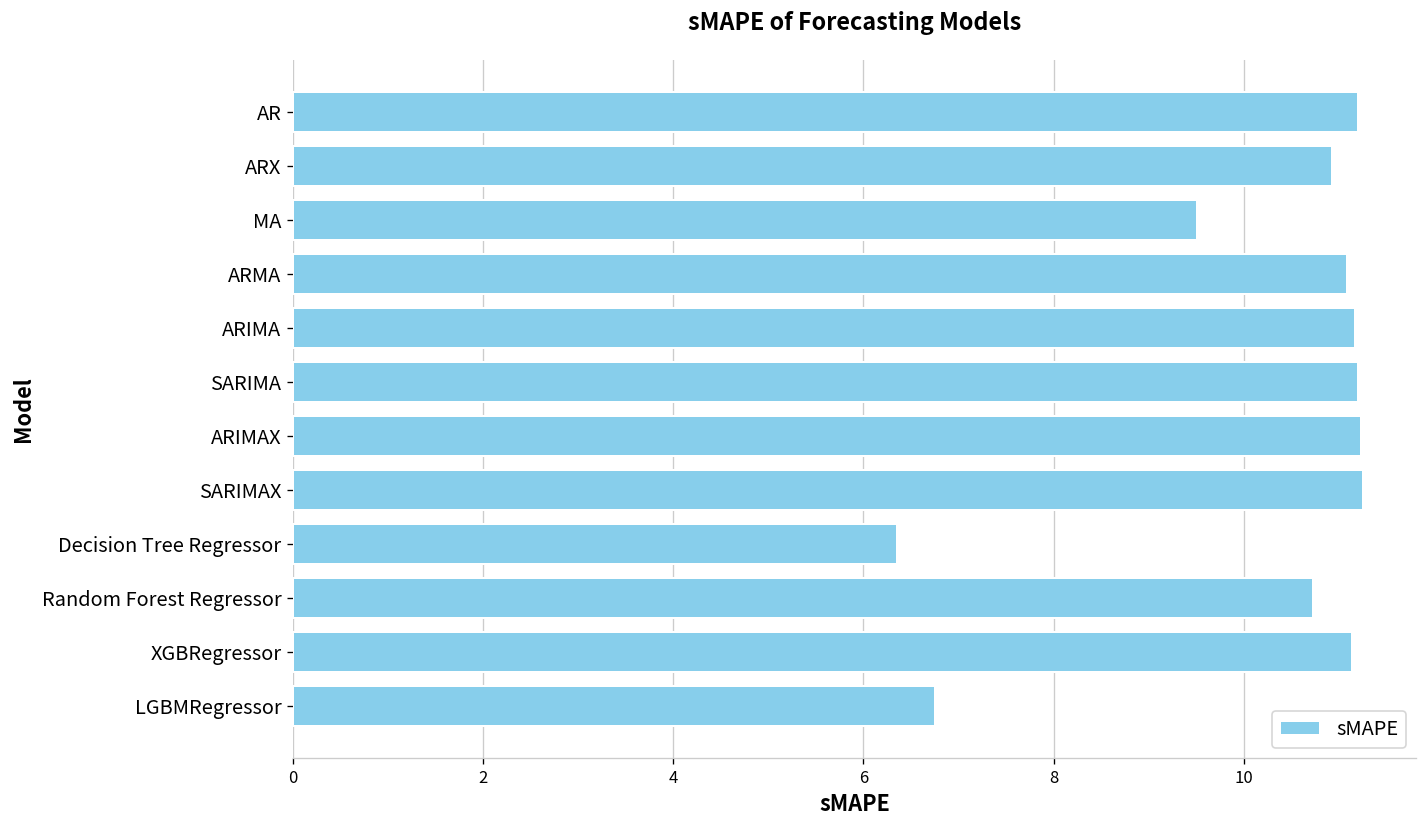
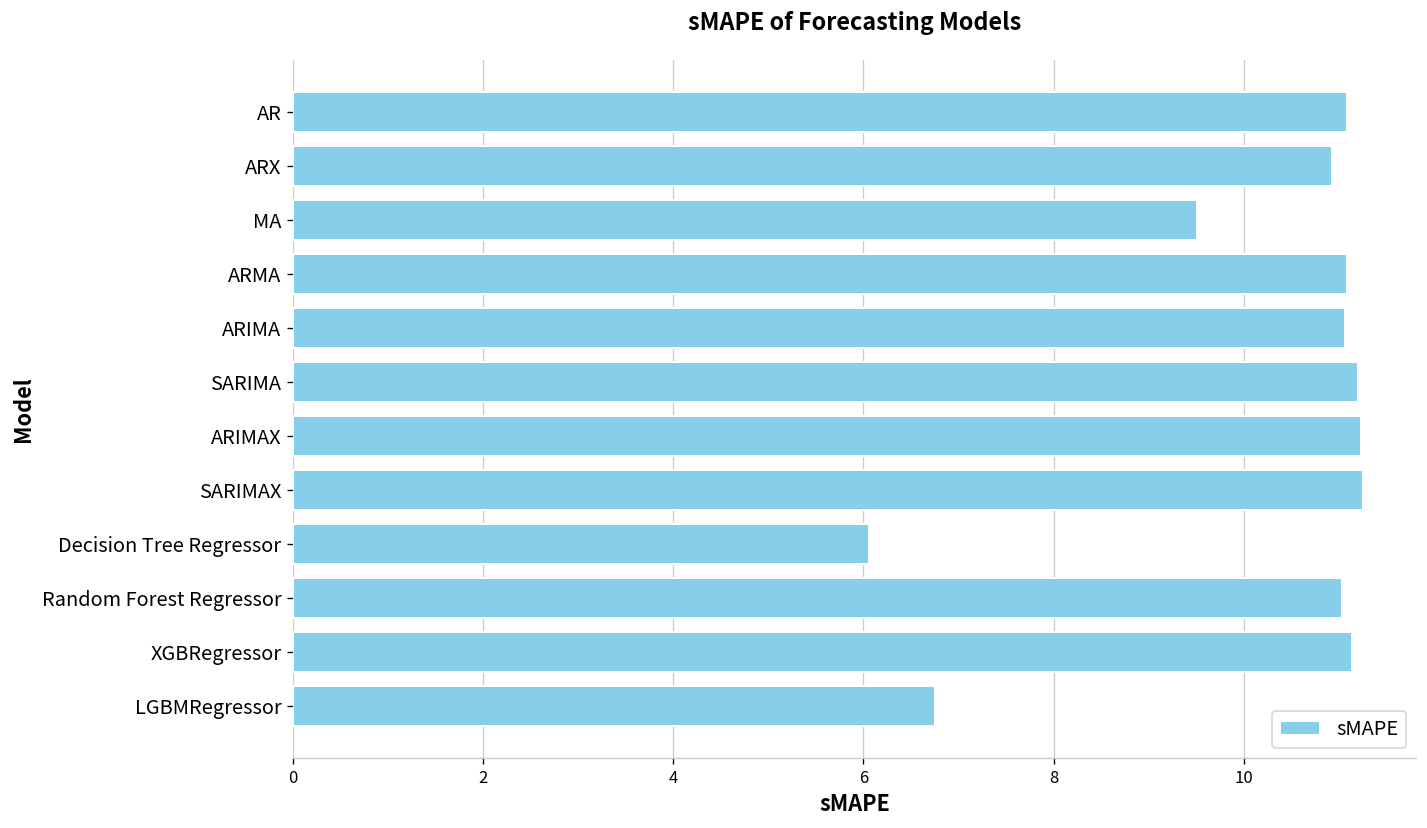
  {
-   "AR": 11.2,
+   "AR": 11.1,
    "ARX": 10.9,
    "MA": 9.5,
    "ARMA": 11.1,
-   "ARIMA": 11.2,
+   "ARIMA": 11.1,
    "SARIMA": 11.2,
    "ARIMAX": 11.2,
    "SARIMAX": 11.3,
-   "Decision Tree Regressor": 6.4,
-   "Random Forest Regressor": 10.7,
+   "Decision Tree Regressor": 6.1,
+   "Random Forest Regressor": 11.0,
    "XGBRegressor": 11.1,
    "LGBMRegressor": 6.8
  }
